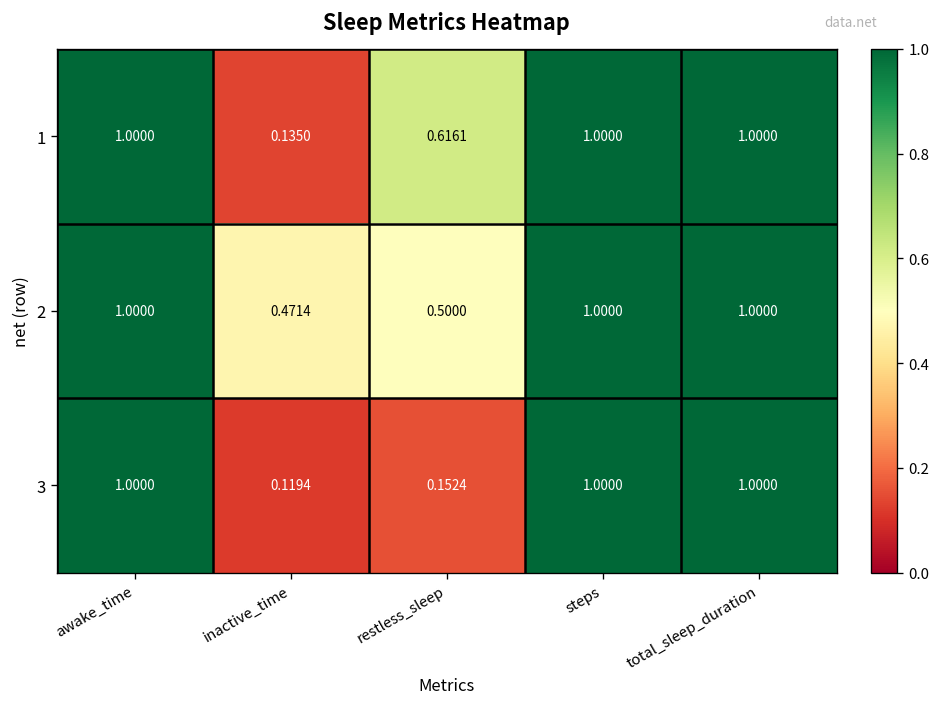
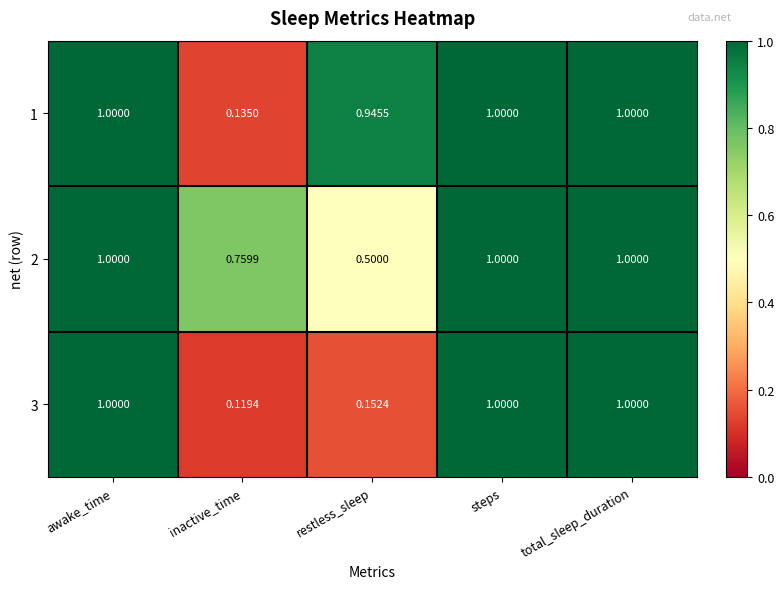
  {
    "1": {
      "awake_time": 1.0000,
      "inactive_time": 0.1350,
-     "restless_sleep": 0.6161,
+     "restless_sleep": 0.9455,
      "steps": 1.0000,
      "total_sleep_duration": 1.0000
    },
    "2": {
      "awake_time": 1.0000,
-     "inactive_time": 0.4714,
+     "inactive_time": 0.7599,
      "restless_sleep": 0.5000,
      "steps": 1.0000,
      "total_sleep_duration": 1.0000
    },
    "3": {
      "awake_time": 1.0000,
      "inactive_time": 0.1194,
      "restless_sleep": 0.1524,
      "steps": 1.0000,
      "total_sleep_duration": 1.0000
    }
  }
